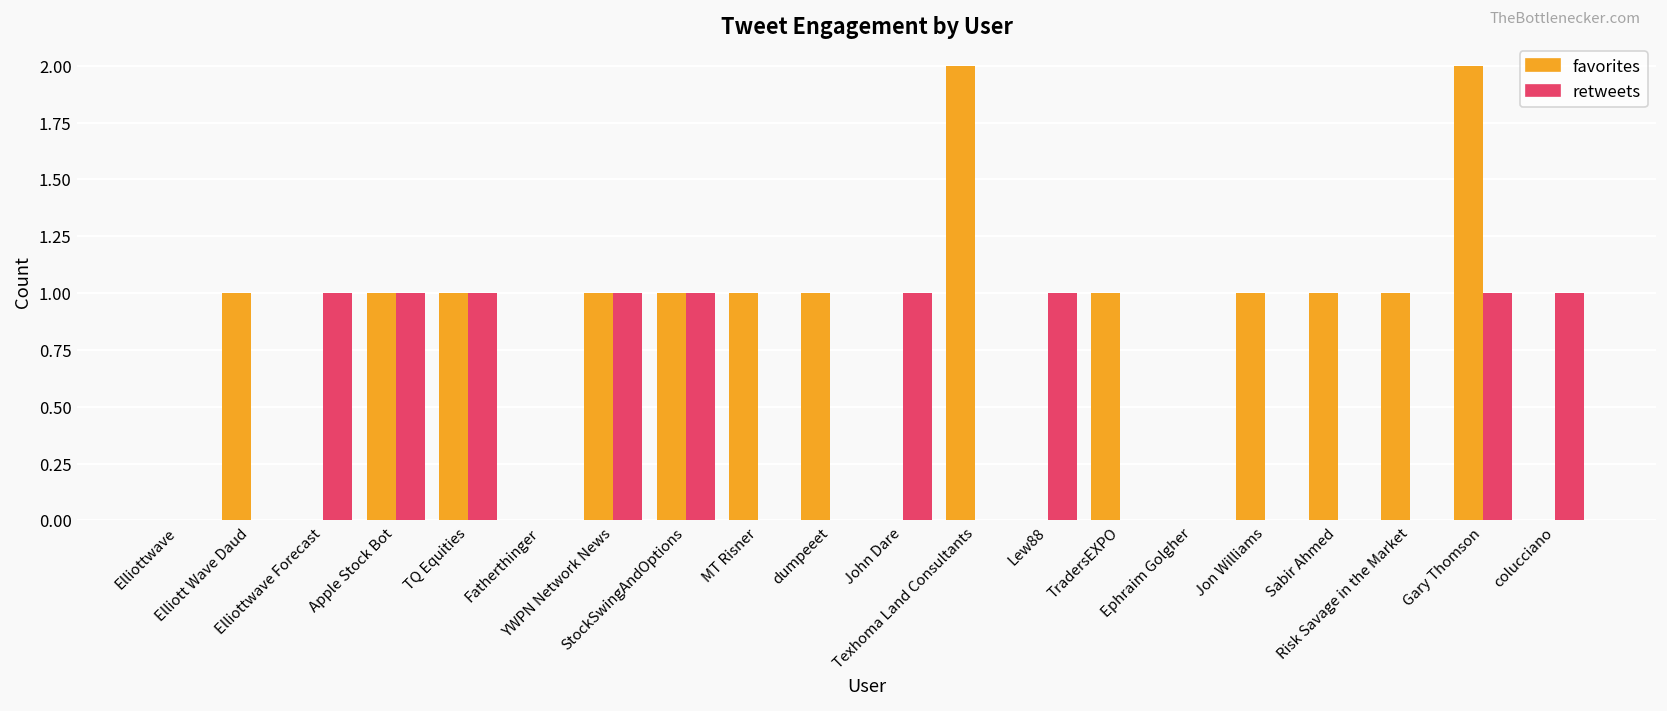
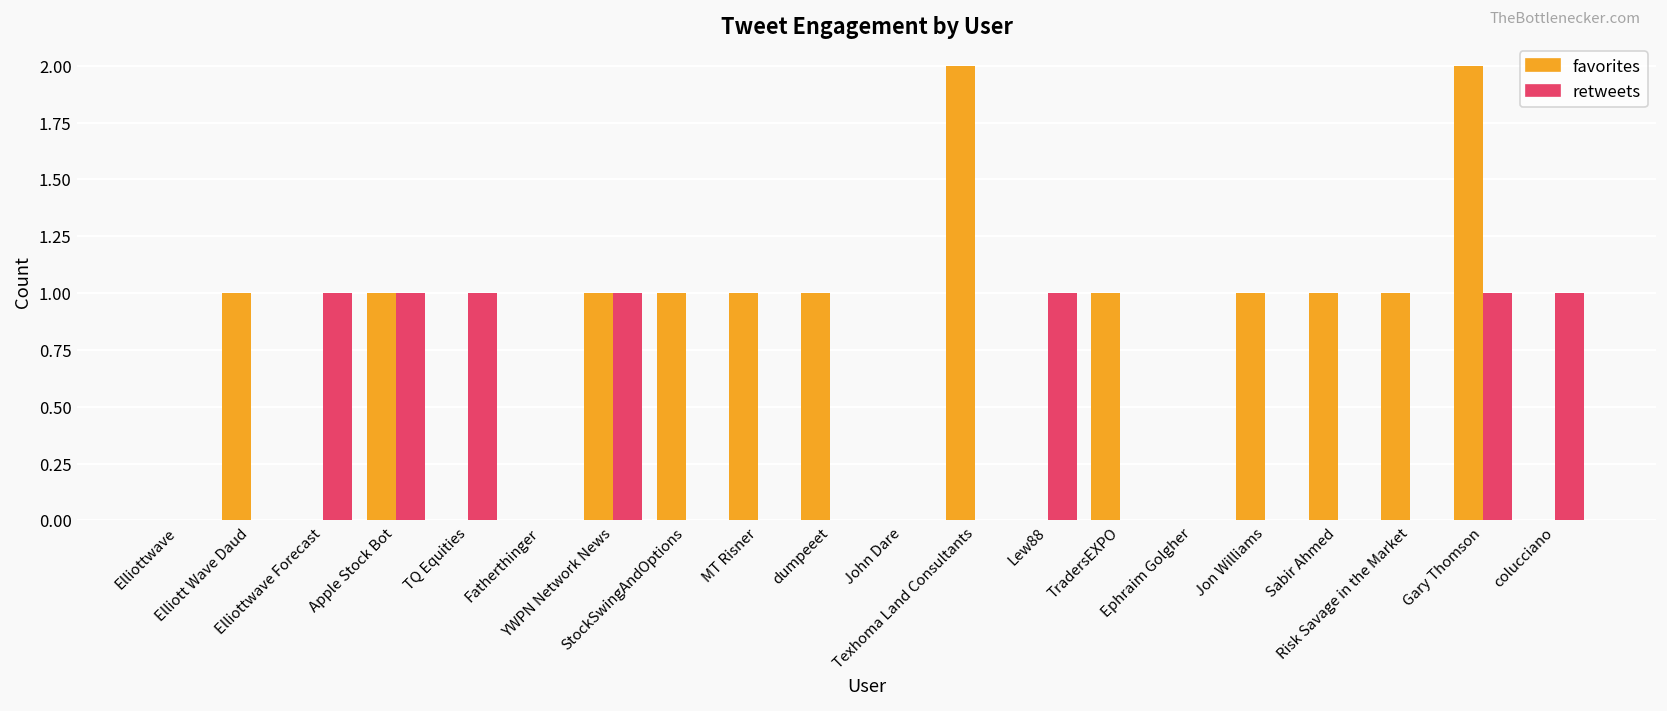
  {
    "favorites": {
      "Elliottwave": 0,
      "Elliott Wave Daud": 1,
      "Elliottwave Forecast": 0,
      "Apple Stock Bot": 1,
-     "TQ Equities": 1,
+     "TQ Equities": 0,
      "Fatherthinger": 0,
      "YWPN Network News": 1,
      "StockSwingAndOptions": 1,
      "MT Risner": 1,
      "dumpeeet": 1,
      "John Dare": 0,
      "Texhoma Land Consultants": 2,
      "Lew88": 0,
      "TradersEXPO": 1,
      "Ephraim Golgher": 0,
      "Jon Williams": 1,
      "Sabir Ahmed": 1,
      "Risk Savage in the Market": 1,
      "Gary Thomson": 2,
      "colucciano": 0
    },
    "retweets": {
      "Elliottwave": 0,
      "Elliott Wave Daud": 0,
      "Elliottwave Forecast": 1,
      "Apple Stock Bot": 1,
      "TQ Equities": 1,
      "Fatherthinger": 0,
      "YWPN Network News": 1,
-     "StockSwingAndOptions": 1,
+     "StockSwingAndOptions": 0,
      "MT Risner": 0,
      "dumpeeet": 0,
-     "John Dare": 1,
+     "John Dare": 0,
      "Texhoma Land Consultants": 0,
      "Lew88": 1,
      "TradersEXPO": 0,
      "Ephraim Golgher": 0,
      "Jon Williams": 0,
      "Sabir Ahmed": 0,
      "Risk Savage in the Market": 0,
      "Gary Thomson": 1,
      "colucciano": 1
    }
  }
